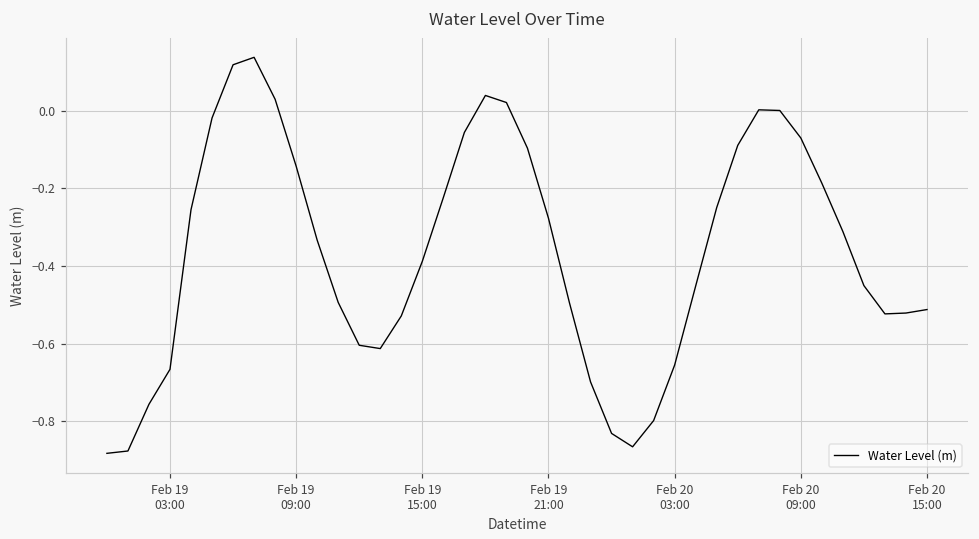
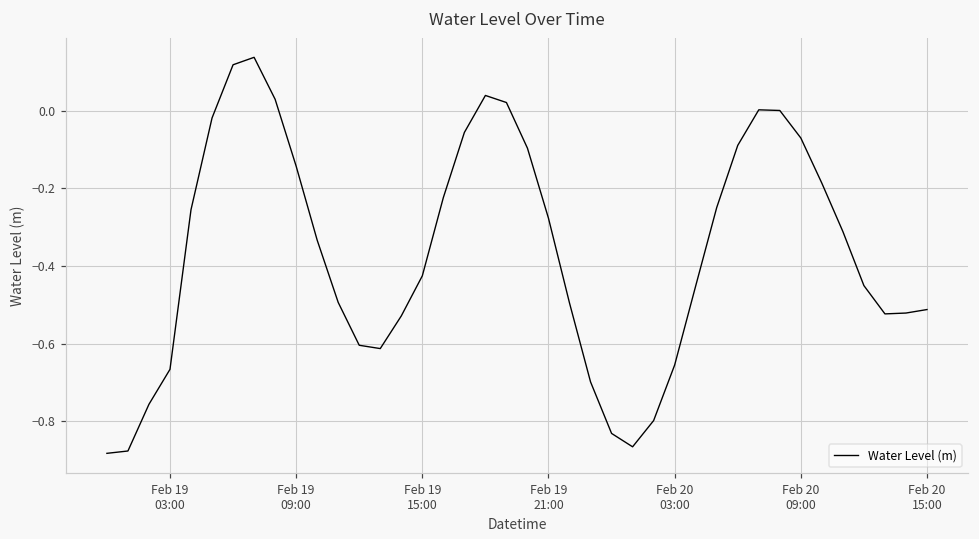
  {
    "Feb 19 03:00": -0.67,
    "Feb 19 09:00": -0.14,
-   "Feb 19 15:00": -0.39,
+   "Feb 19 15:00": -0.43,
    "Feb 19 21:00": -0.28,
    "Feb 20 03:00": -0.65,
    "Feb 20 09:00": -0.07,
    "Feb 20 15:00": -0.51
  }
